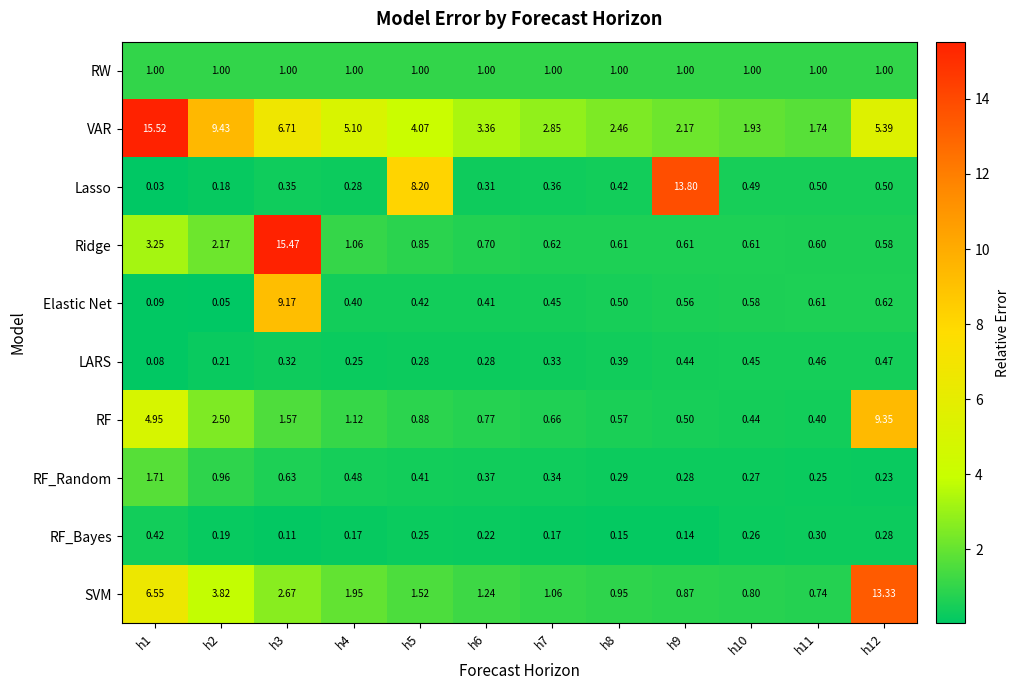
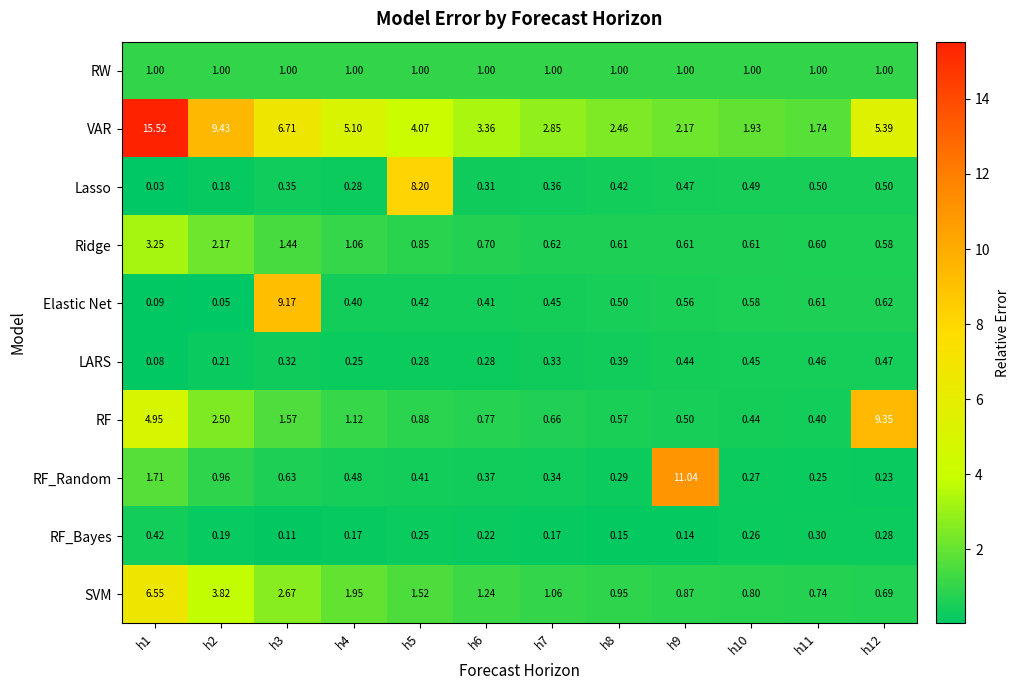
  {
    "RW": {
      "h1": 1.00,
      "h2": 1.00,
      "h3": 1.00,
      "h4": 1.00,
      "h5": 1.00,
      "h6": 1.00,
      "h7": 1.00,
      "h8": 1.00,
      "h9": 1.00,
      "h10": 1.00,
      "h11": 1.00,
      "h12": 1.00
    },
    "VAR": {
      "h1": 15.52,
      "h2": 9.43,
      "h3": 6.71,
      "h4": 5.10,
      "h5": 4.07,
      "h6": 3.36,
      "h7": 2.85,
      "h8": 2.46,
      "h9": 2.17,
      "h10": 1.93,
      "h11": 1.74,
      "h12": 5.39
    },
    "Lasso": {
      "h1": 0.03,
      "h2": 0.18,
      "h3": 0.35,
      "h4": 0.28,
      "h5": 8.20,
      "h6": 0.31,
      "h7": 0.36,
      "h8": 0.42,
-     "h9": 13.80,
+     "h9": 0.47,
      "h10": 0.49,
      "h11": 0.50,
      "h12": 0.50
    },
    "Ridge": {
      "h1": 3.25,
      "h2": 2.17,
-     "h3": 15.47,
+     "h3": 1.44,
      "h4": 1.06,
      "h5": 0.85,
      "h6": 0.70,
      "h7": 0.62,
      "h8": 0.61,
      "h9": 0.61,
      "h10": 0.61,
      "h11": 0.60,
      "h12": 0.58
    },
    "Elastic Net": {
      "h1": 0.09,
      "h2": 0.05,
      "h3": 9.17,
      "h4": 0.40,
      "h5": 0.42,
      "h6": 0.41,
      "h7": 0.45,
      "h8": 0.50,
      "h9": 0.56,
      "h10": 0.58,
      "h11": 0.61,
      "h12": 0.62
    },
    "LARS": {
      "h1": 0.08,
      "h2": 0.21,
      "h3": 0.32,
      "h4": 0.25,
      "h5": 0.28,
      "h6": 0.28,
      "h7": 0.33,
      "h8": 0.39,
      "h9": 0.44,
      "h10": 0.45,
      "h11": 0.46,
      "h12": 0.47
    },
    "RF": {
      "h1": 4.95,
      "h2": 2.50,
      "h3": 1.57,
      "h4": 1.12,
      "h5": 0.88,
      "h6": 0.77,
      "h7": 0.66,
      "h8": 0.57,
      "h9": 0.50,
      "h10": 0.44,
      "h11": 0.40,
      "h12": 9.35
    },
    "RF_Random": {
      "h1": 1.71,
      "h2": 0.96,
      "h3": 0.63,
      "h4": 0.48,
      "h5": 0.41,
      "h6": 0.37,
      "h7": 0.34,
      "h8": 0.29,
-     "h9": 0.28,
+     "h9": 11.04,
      "h10": 0.27,
      "h11": 0.25,
      "h12": 0.23
    },
    "RF_Bayes": {
      "h1": 0.42,
      "h2": 0.19,
      "h3": 0.11,
      "h4": 0.17,
      "h5": 0.25,
      "h6": 0.22,
      "h7": 0.17,
      "h8": 0.15,
      "h9": 0.14,
      "h10": 0.26,
      "h11": 0.30,
      "h12": 0.28
    },
    "SVM": {
      "h1": 6.55,
      "h2": 3.82,
      "h3": 2.67,
      "h4": 1.95,
      "h5": 1.52,
      "h6": 1.24,
      "h7": 1.06,
      "h8": 0.95,
      "h9": 0.87,
      "h10": 0.80,
      "h11": 0.74,
-     "h12": 13.33
+     "h12": 0.69
    }
  }
